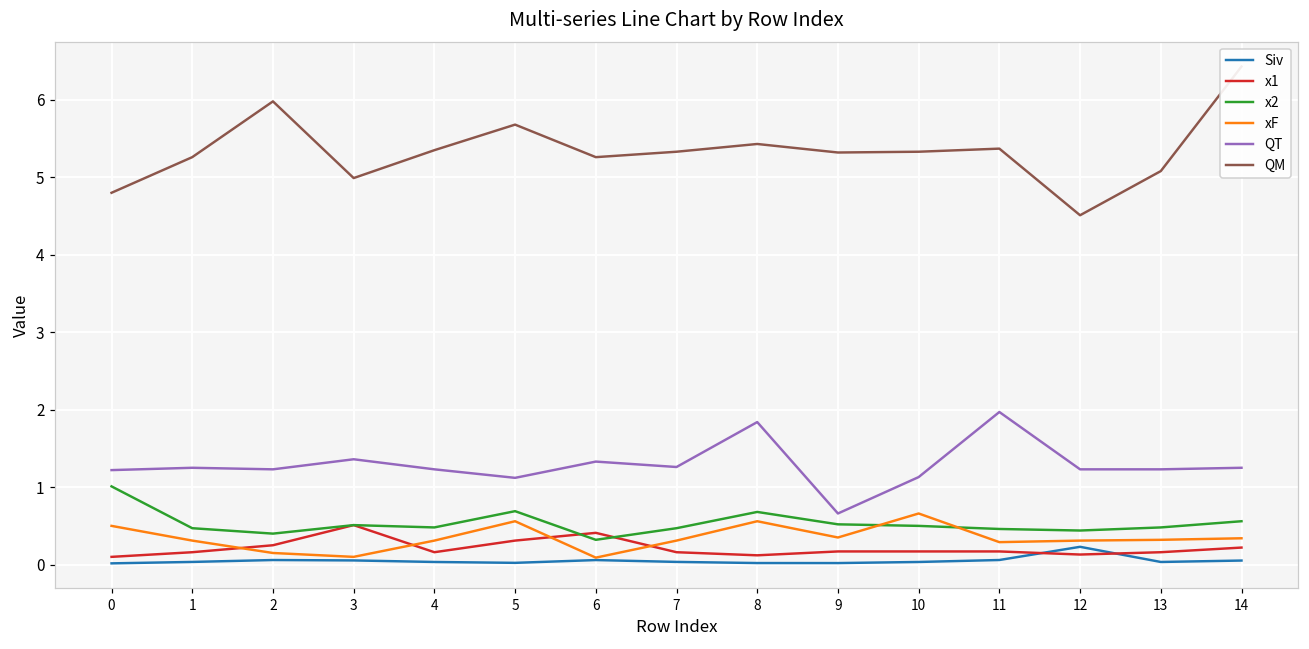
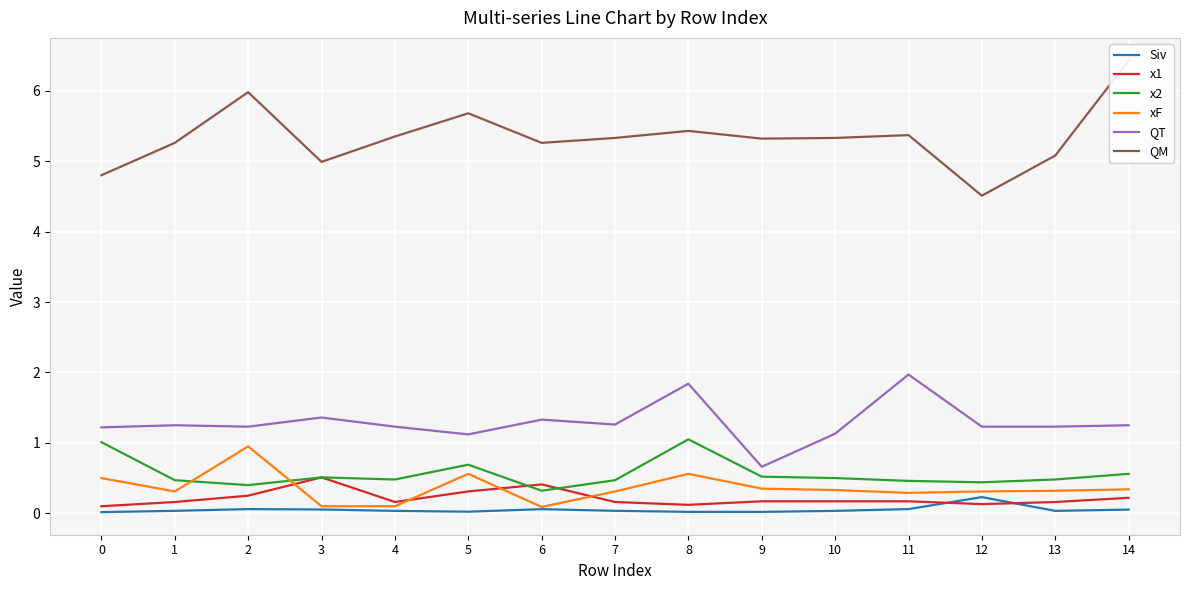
  {
    "Siv": {
      "0": 0.0,
      "1": 0.0,
      "2": 0.1,
      "3": 0.1,
      "4": 0.0,
      "5": 0.0,
      "7": 0.0,
      "8": 0.0,
      "9": 0.0,
      "10": 0.0,
      "11": 0.1,
      "12": 0.2,
      "13": 0.0,
      "14": 0.1
    },
    "x1": {
      "0": 0.1,
      "1": 0.2,
      "2": 0.3,
      "4": 0.2,
      "5": 0.3,
      "6": 0.4,
      "7": 0.2,
      "8": 0.1,
      "9": 0.2,
      "10": 0.2,
      "11": 0.2,
      "12": 0.1,
      "13": 0.2,
      "14": 0.2
    },
    "x2": {
      "0": 1.0,
      "1": 0.5,
      "2": 0.4,
      "4": 0.5,
      "5": 0.7,
      "6": 0.3,
      "7": 0.5,
-     "8": 0.7,
+     "8": 1.1,
      "9": 0.5,
      "10": 0.5,
      "11": 0.5,
      "12": 0.4,
      "13": 0.5,
      "14": 0.6
    },
    "xF": {
      "0": 0.5,
      "1": 0.3,
-     "2": 0.2,
+     "2": 1.0,
      "3": 0.1,
-     "4": 0.3,
+     "4": 0.1,
      "5": 0.6,
      "7": 0.3,
      "8": 0.6,
      "9": 0.4,
-     "10": 0.7,
+     "10": 0.3,
      "11": 0.3,
      "12": 0.3,
      "13": 0.3,
      "14": 0.3
    },
    "QT": {
      "0": 1.2,
      "1": 1.3,
      "2": 1.2,
      "3": 1.4,
      "4": 1.2,
      "5": 1.1,
      "6": 1.3,
      "7": 1.3,
      "8": 1.8,
      "9": 0.7,
      "10": 1.1,
      "11": 2.0,
      "12": 1.2,
      "13": 1.2,
      "14": 1.3
    },
    "QM": {
      "0": 4.8,
      "1": 5.3,
      "2": 6.0,
      "3": 5.0,
      "4": 5.4,
      "5": 5.7,
      "6": 5.3,
      "7": 5.3,
      "8": 5.4,
      "9": 5.3,
      "10": 5.3,
      "11": 5.4,
      "12": 4.5,
      "13": 5.1
    }
  }
